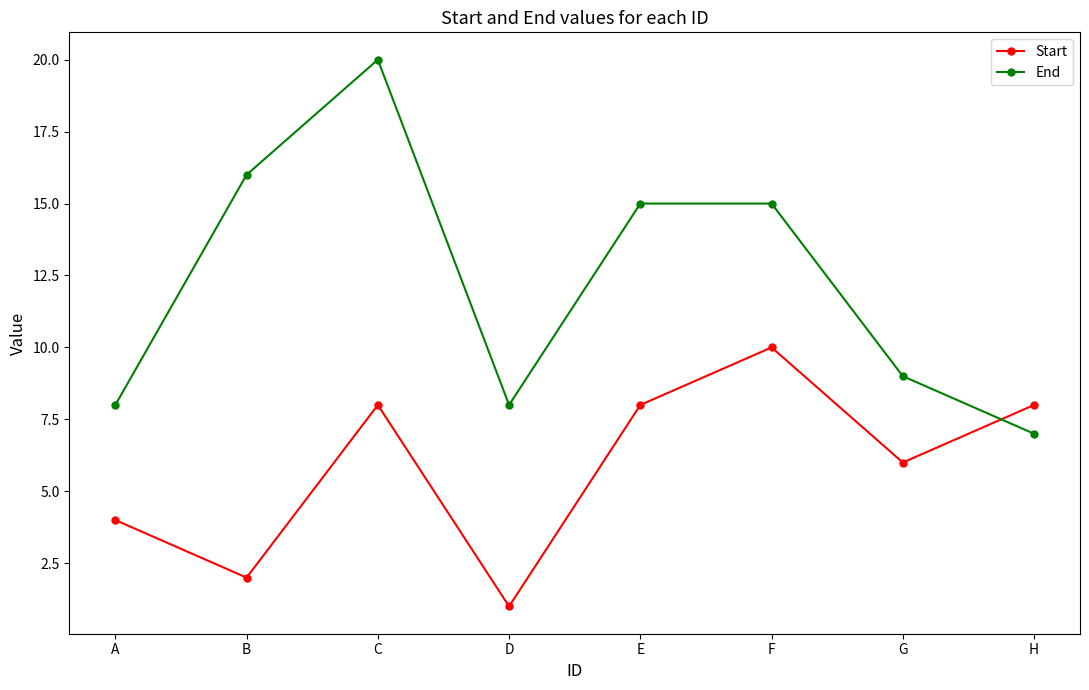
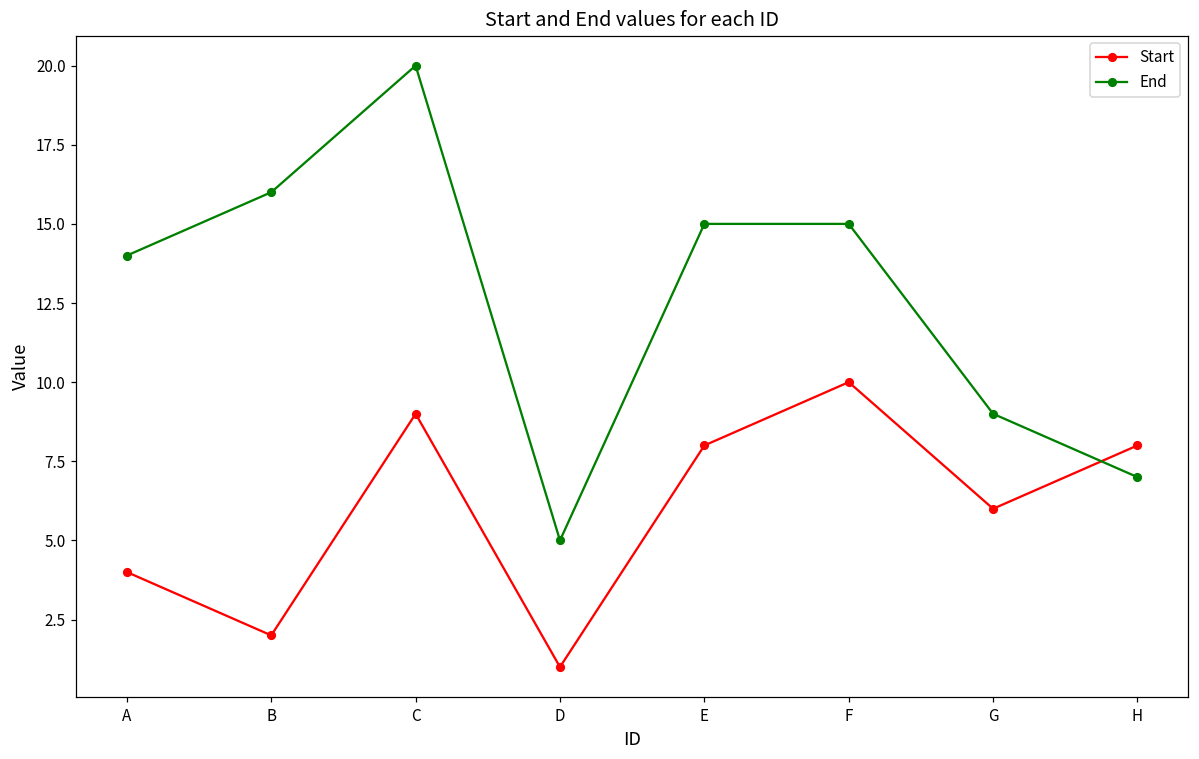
  {
    "Start": {
      "A": 4,
      "B": 2,
-     "C": 8,
+     "C": 9,
      "D": 1,
      "E": 8,
      "F": 10,
      "G": 6,
      "H": 8
    },
    "End": {
-     "A": 8,
+     "A": 14,
      "B": 16,
      "C": 20,
-     "D": 8,
+     "D": 5,
      "E": 15,
      "F": 15,
      "G": 9,
      "H": 7
    }
  }
